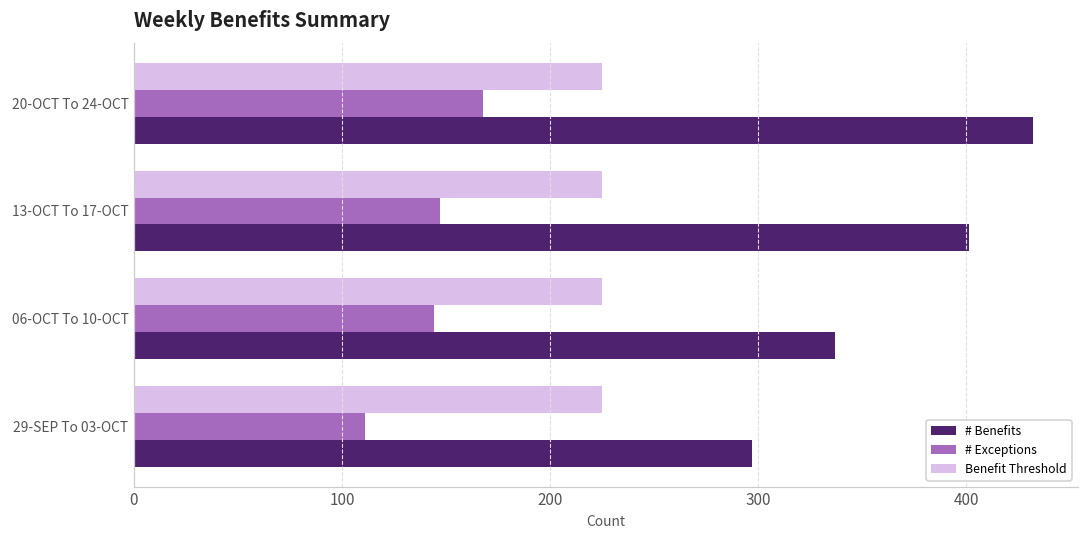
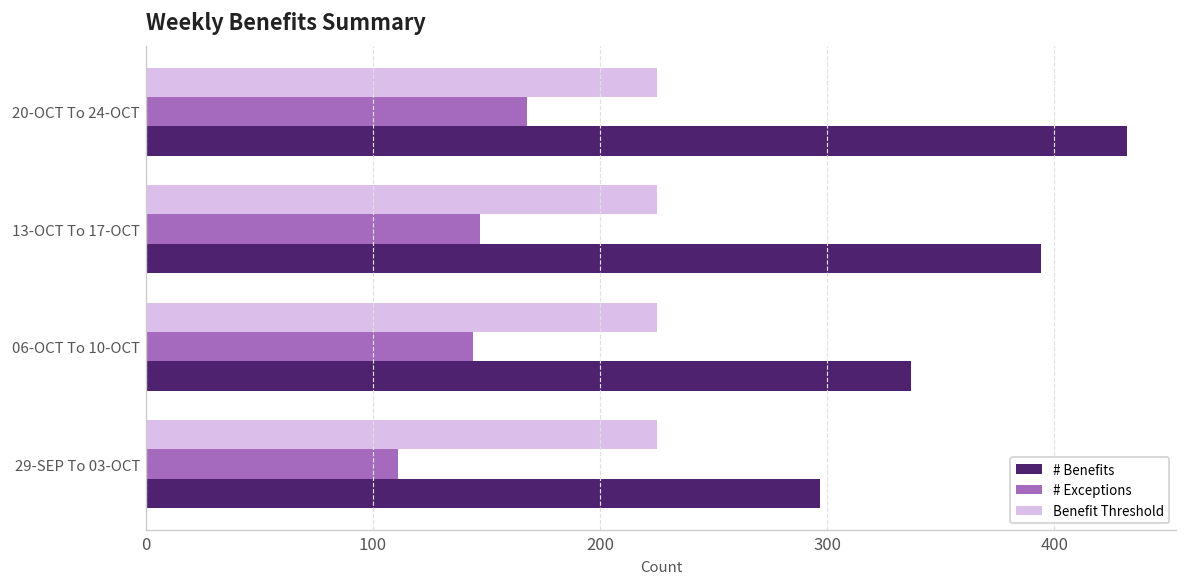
  {
    "# Benefits": {
      "20-OCT To 24-OCT": 432,
-     "13-OCT To 17-OCT": 401,
+     "13-OCT To 17-OCT": 394,
      "06-OCT To 10-OCT": 337,
      "29-SEP To 03-OCT": 297
    },
    "# Exceptions": {
      "20-OCT To 24-OCT": 168,
      "13-OCT To 17-OCT": 147,
      "06-OCT To 10-OCT": 144,
      "29-SEP To 03-OCT": 111
    },
    "Benefit Threshold": {
      "20-OCT To 24-OCT": 225,
      "13-OCT To 17-OCT": 225,
      "06-OCT To 10-OCT": 225,
      "29-SEP To 03-OCT": 225
    }
  }
